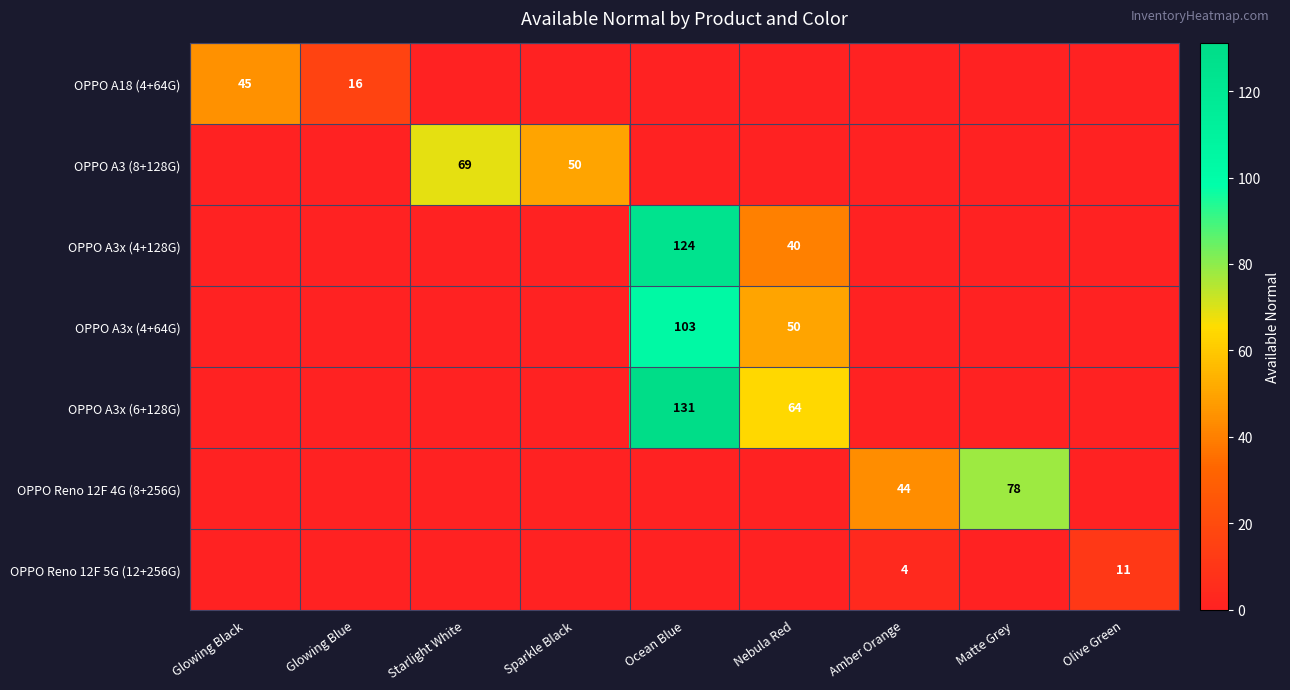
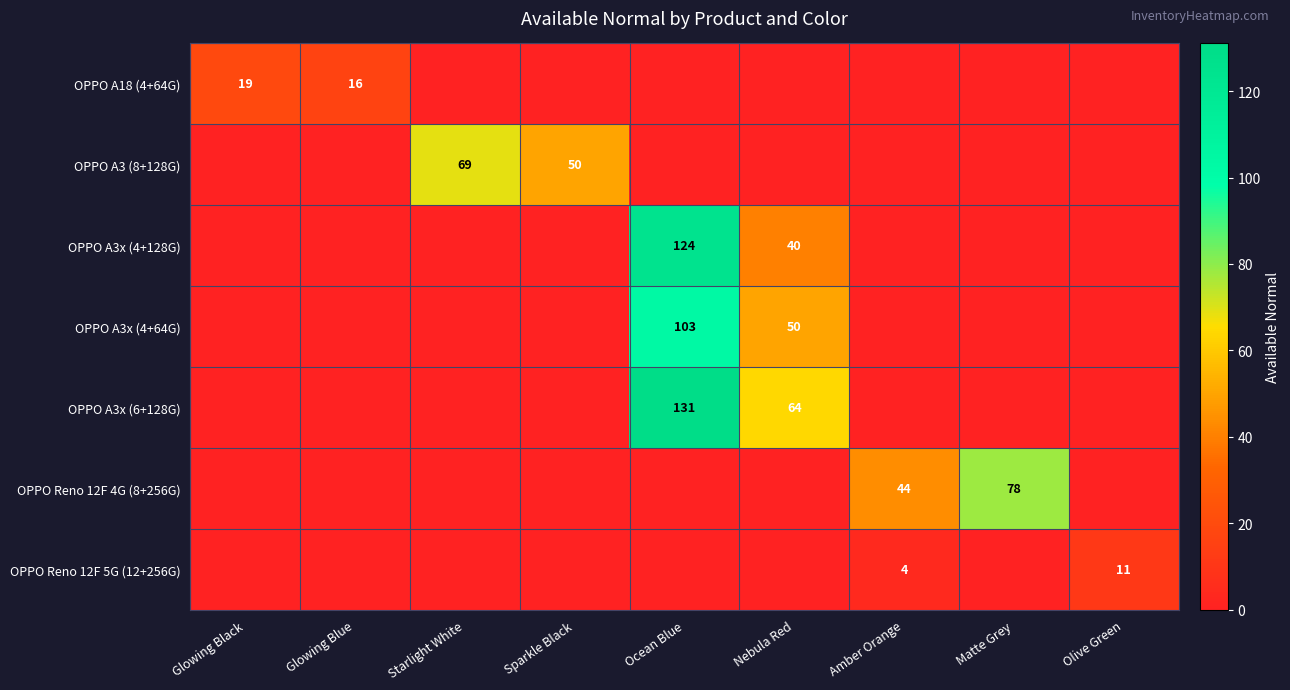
  {
    "OPPO A18 (4+64G)": {
-     "Glowing Black": 45,
+     "Glowing Black": 19,
      "Glowing Blue": 16
    },
    "OPPO A3 (8+128G)": {
      "Starlight White": 69,
      "Sparkle Black": 50
    },
    "OPPO A3x (4+128G)": {
      "Ocean Blue": 124,
      "Nebula Red": 40
    },
    "OPPO A3x (4+64G)": {
      "Ocean Blue": 103,
      "Nebula Red": 50
    },
    "OPPO A3x (6+128G)": {
      "Ocean Blue": 131,
      "Nebula Red": 64
    },
    "OPPO Reno 12F 4G (8+256G)": {
      "Amber Orange": 44,
      "Matte Grey": 78
    },
    "OPPO Reno 12F 5G (12+256G)": {
      "Amber Orange": 4,
      "Olive Green": 11
    }
  }
